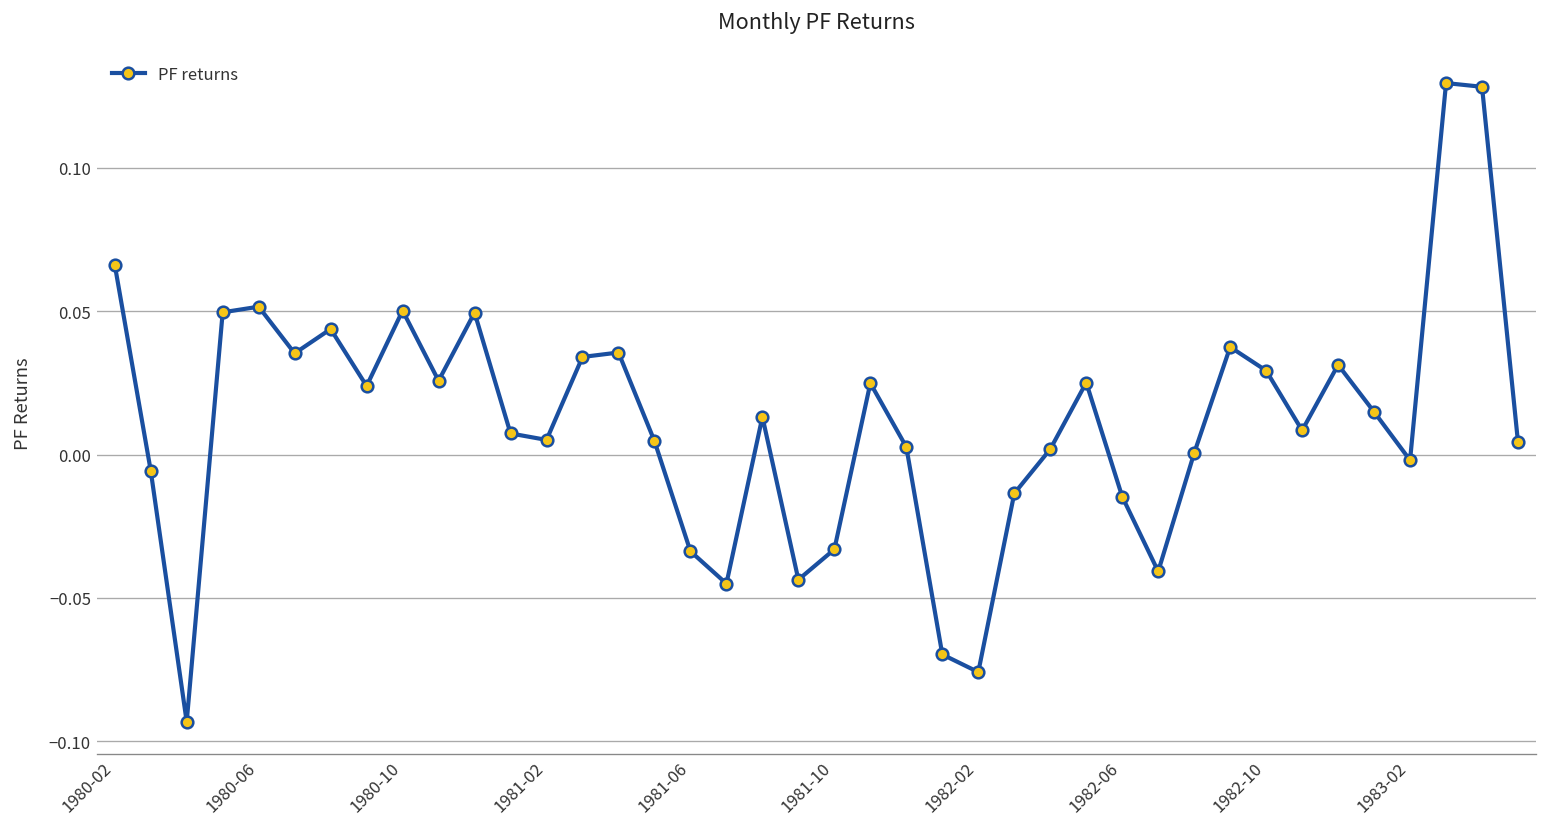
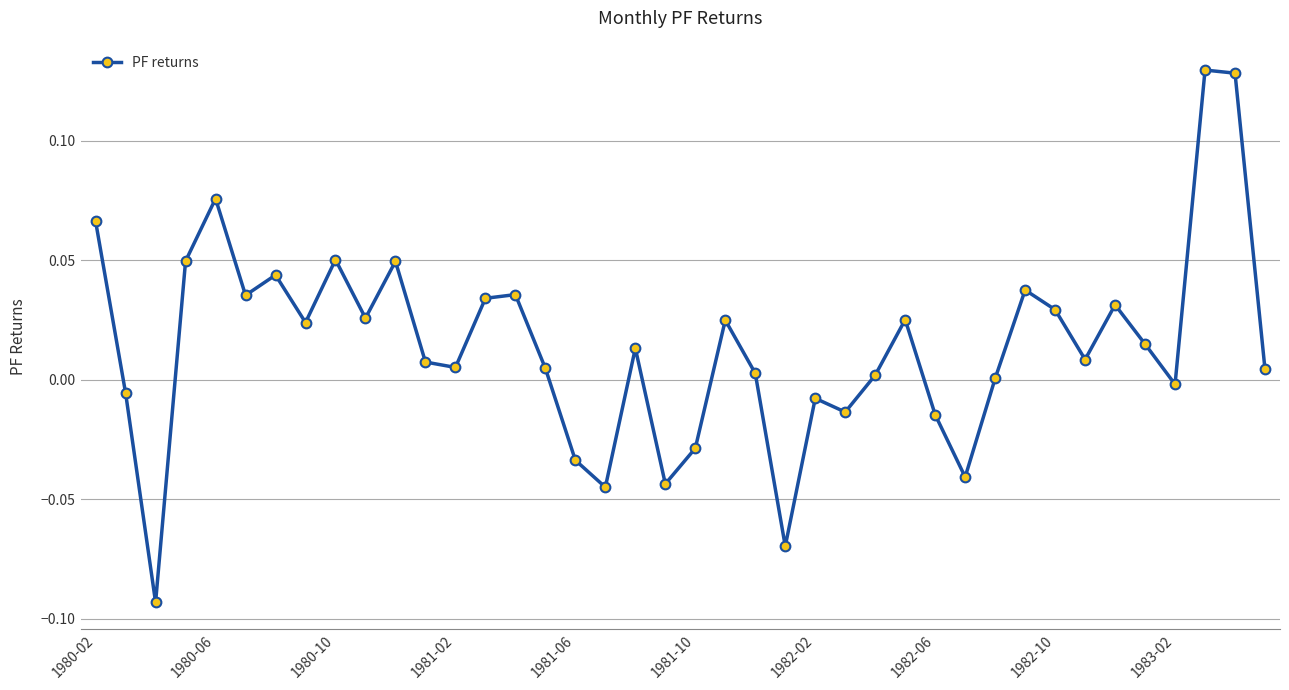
  {
    "1980-02": 0.066,
-   "1980-06": 0.052,
+   "1980-06": 0.076,
    "1980-10": 0.050,
    "1981-02": 0.005,
    "1981-06": -0.034,
-   "1981-10": -0.033,
-   "1982-02": -0.076,
+   "1981-10": -0.029,
+   "1982-02": -0.008,
    "1982-06": -0.015,
    "1982-10": 0.029,
    "1983-02": -0.002
  }
